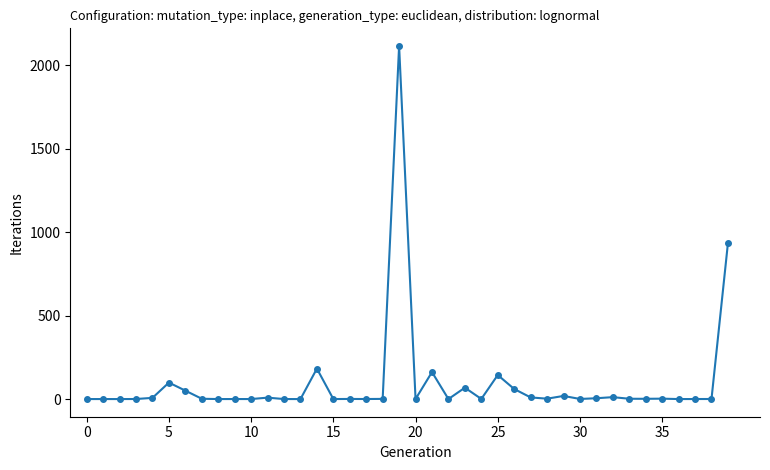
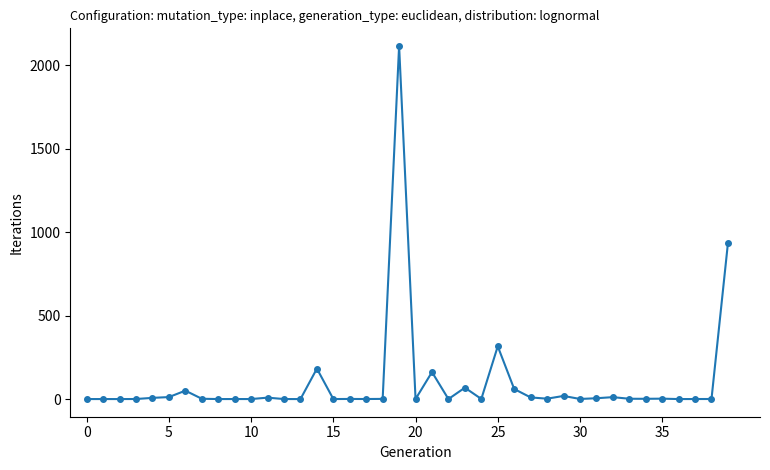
  {
    "0": 0,
-   "5": 100,
+   "5": 10,
    "10": 0,
    "15": 0,
    "20": 0,
-   "25": 140,
+   "25": 320,
    "30": 0,
    "35": 0
  }
